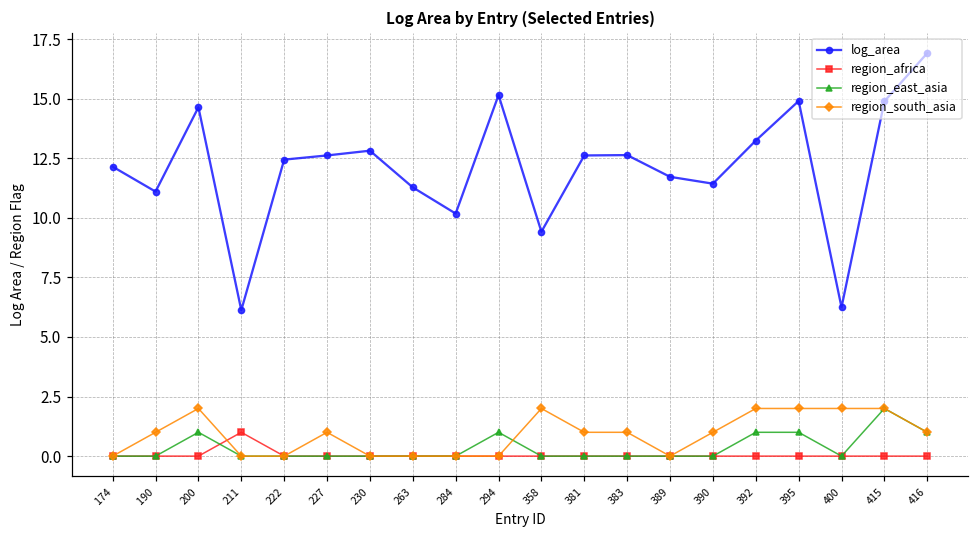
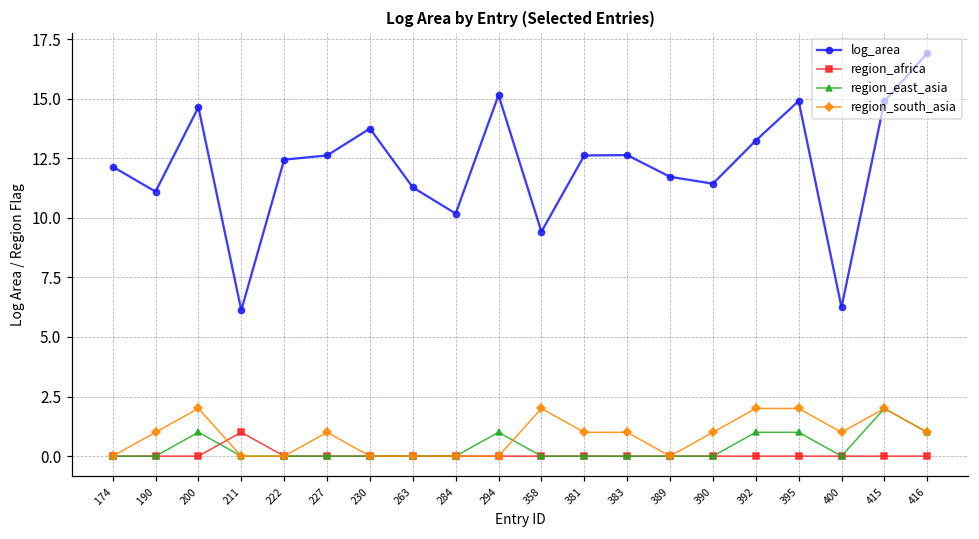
  {
    "log_area": {
      "174": 12.1,
      "190": 11.1,
      "200": 14.6,
      "211": 6.1,
      "222": 12.4,
      "227": 12.6,
-     "230": 12.8,
+     "230": 13.7,
      "263": 11.3,
      "284": 10.2,
      "294": 15.2,
      "358": 9.4,
      "381": 12.6,
      "383": 12.6,
      "389": 11.7,
      "390": 11.4,
      "392": 13.2,
      "395": 14.9,
      "400": 6.2
    },
    "region_africa": {
      "200": 0.0,
      "211": 1.0,
      "392": 0.0,
      "395": 0.0,
      "415": 0.0,
      "416": 0.0
    },
    "region_east_asia": {
      "200": 1.0,
      "294": 1.0,
      "392": 1.0,
      "395": 1.0
    },
    "region_south_asia": {
      "190": 1,
      "200": 2,
      "227": 1,
      "358": 2,
      "381": 1,
      "383": 1,
      "390": 1,
      "392": 2,
      "395": 2,
-     "400": 2
+     "400": 1
    }
  }
